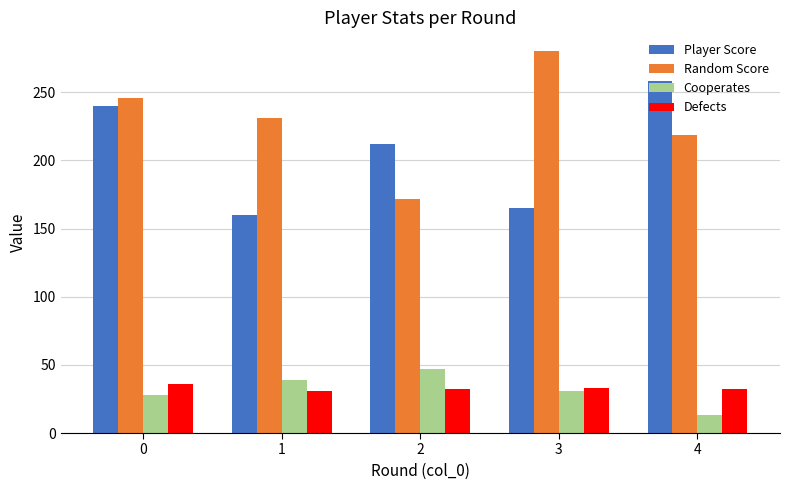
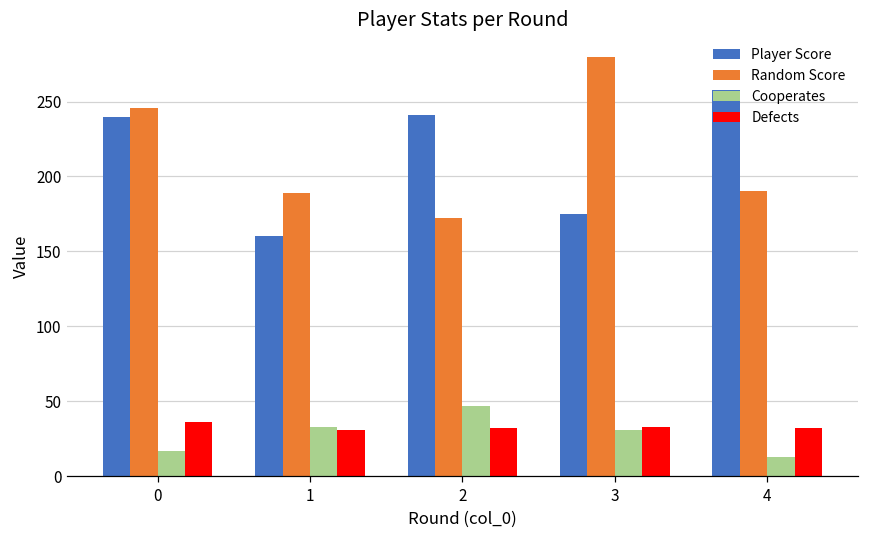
  {
    "Player Score": {
      "0": 240,
      "1": 160,
-     "2": 212,
-     "3": 165,
+     "2": 241,
+     "3": 175,
      "4": 258
    },
    "Random Score": {
      "0": 246,
-     "1": 231,
+     "1": 189,
      "2": 172,
      "3": 280,
-     "4": 219
+     "4": 190
    },
    "Cooperates": {
-     "0": 28,
-     "1": 39,
+     "0": 17,
+     "1": 33,
      "2": 47,
      "3": 31,
      "4": 13
    },
    "Defects": {
      "0": 36,
      "1": 31,
      "2": 32,
      "3": 33,
      "4": 32
    }
  }
